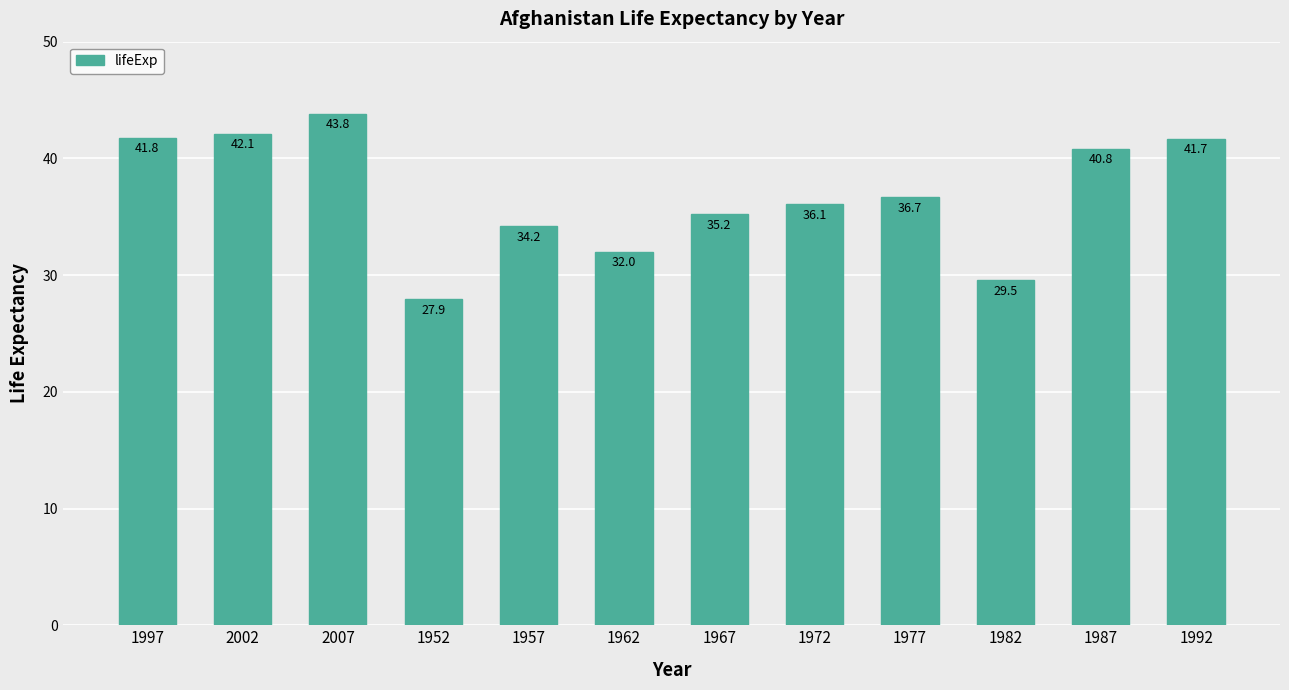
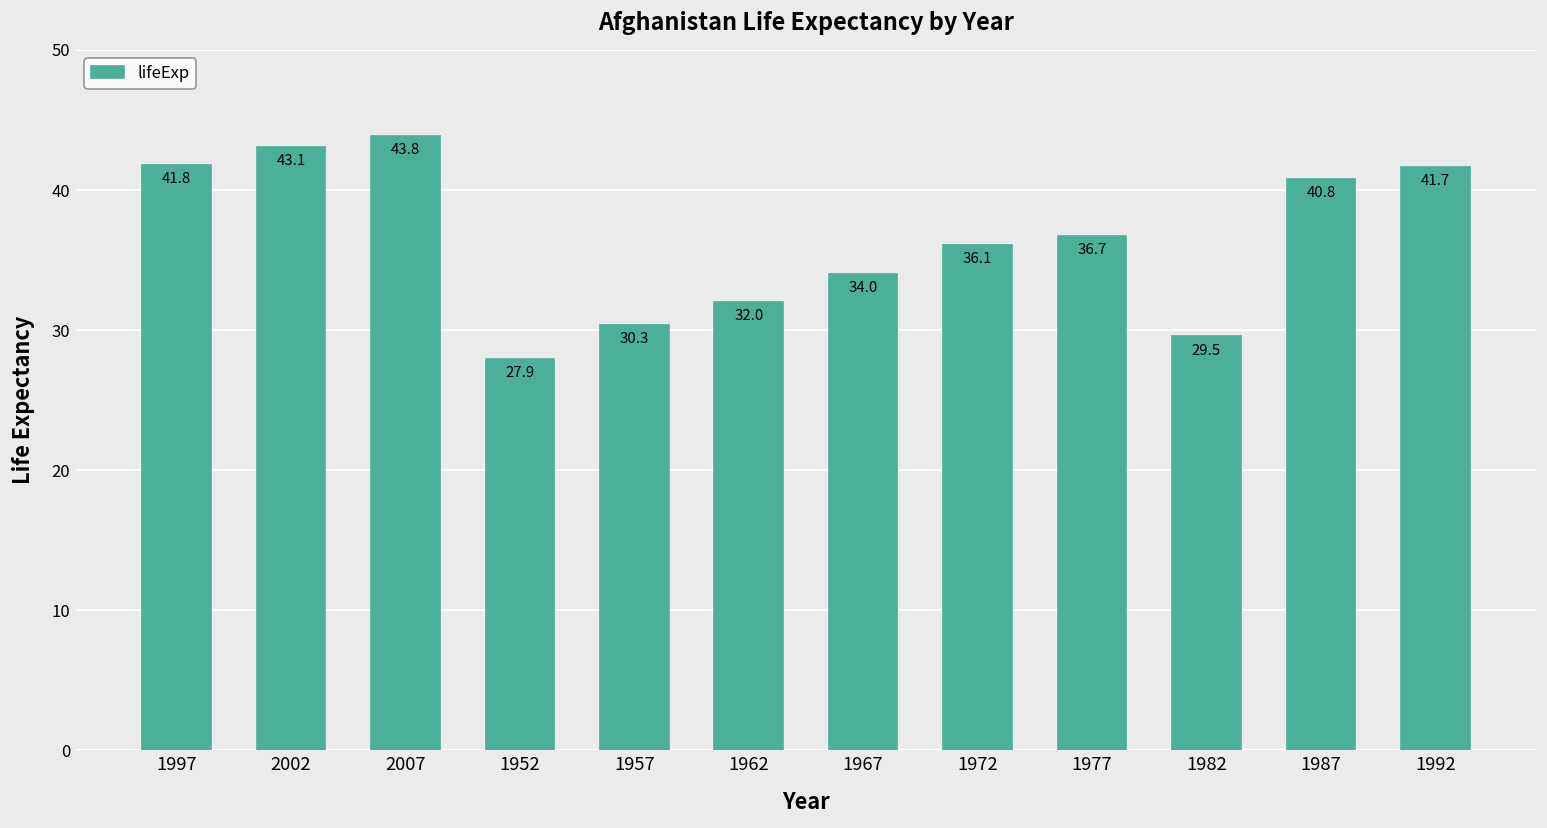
  {
    "1997": 41.8,
-   "2002": 42.1,
+   "2002": 43.1,
    "2007": 43.8,
    "1952": 27.9,
-   "1957": 34.2,
+   "1957": 30.3,
    "1962": 32.0,
-   "1967": 35.2,
+   "1967": 34.0,
    "1972": 36.1,
    "1977": 36.7,
    "1982": 29.5,
    "1987": 40.8,
    "1992": 41.7
  }
